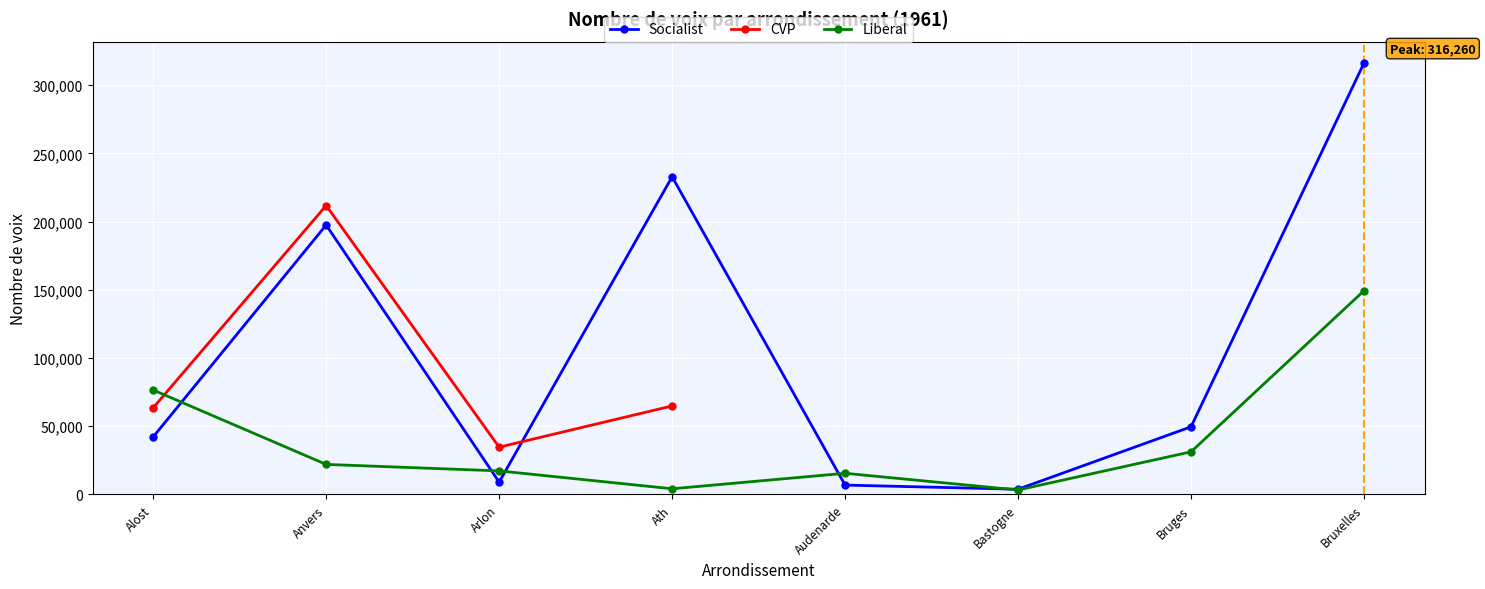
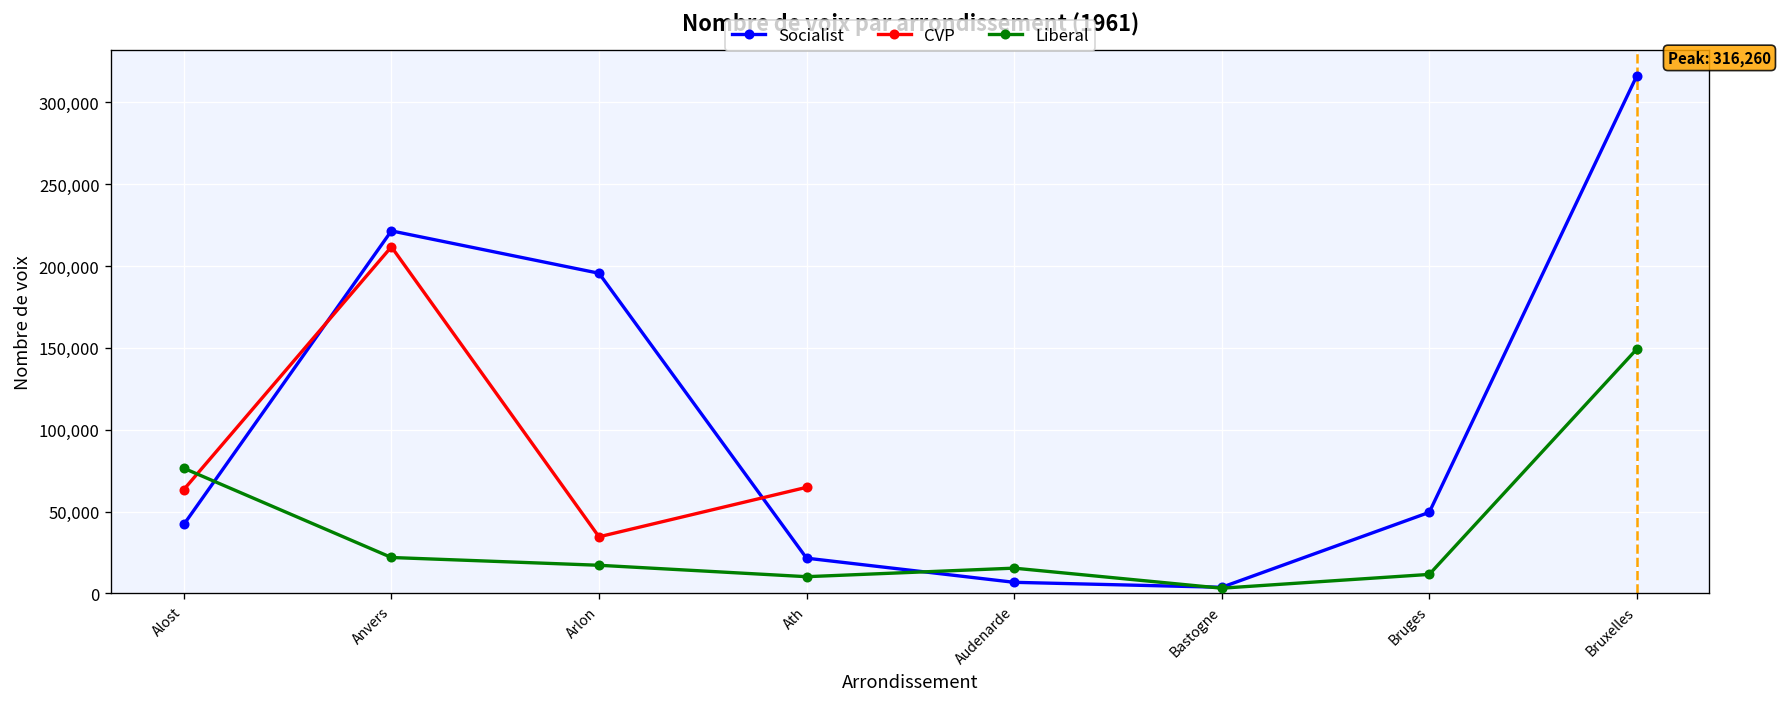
  {
    "Socialist": {
      "Alost": "42,000",
-     "Anvers": "197,000",
-     "Arlon": "9,000",
-     "Ath": "233,000",
+     "Anvers": "222,000",
+     "Arlon": "196,000",
+     "Ath": "22,000",
      "Audenarde": "7,000",
      "Bruges": "50,000",
      "Bruxelles": "316,000"
    },
    "CVP": {
      "Alost": "63,000",
      "Anvers": "212,000",
      "Arlon": "35,000",
      "Ath": "65,000"
    },
    "Liberal": {
      "Alost": "76,000",
      "Anvers": "22,000",
      "Arlon": "17,000",
-     "Ath": "4,000",
+     "Ath": "10,000",
      "Audenarde": "15,000",
-     "Bruges": "31,000",
+     "Bruges": "12,000",
      "Bruxelles": "149,000"
    }
  }
